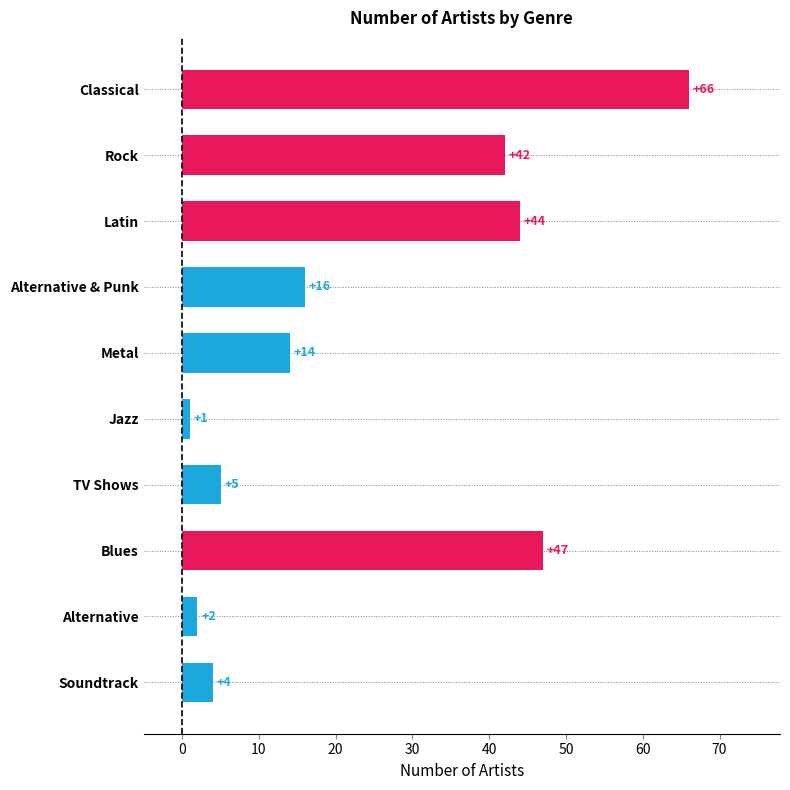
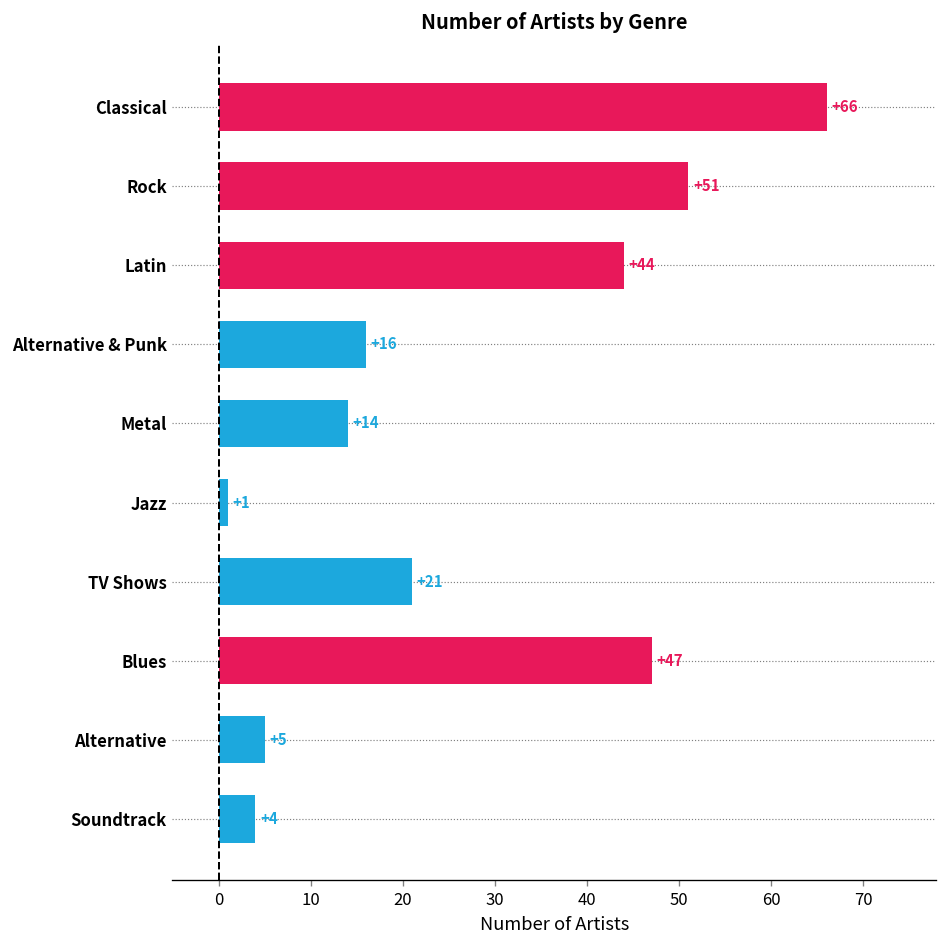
  {
    "Classical": "+66",
-   "Rock": "+42",
+   "Rock": "+51",
    "Latin": "+44",
    "Alternative & Punk": "+16",
    "Metal": "+14",
    "Jazz": "+1",
-   "TV Shows": "+5",
+   "TV Shows": "+21",
    "Blues": "+47",
-   "Alternative": "+2",
+   "Alternative": "+5",
    "Soundtrack": "+4"
  }
